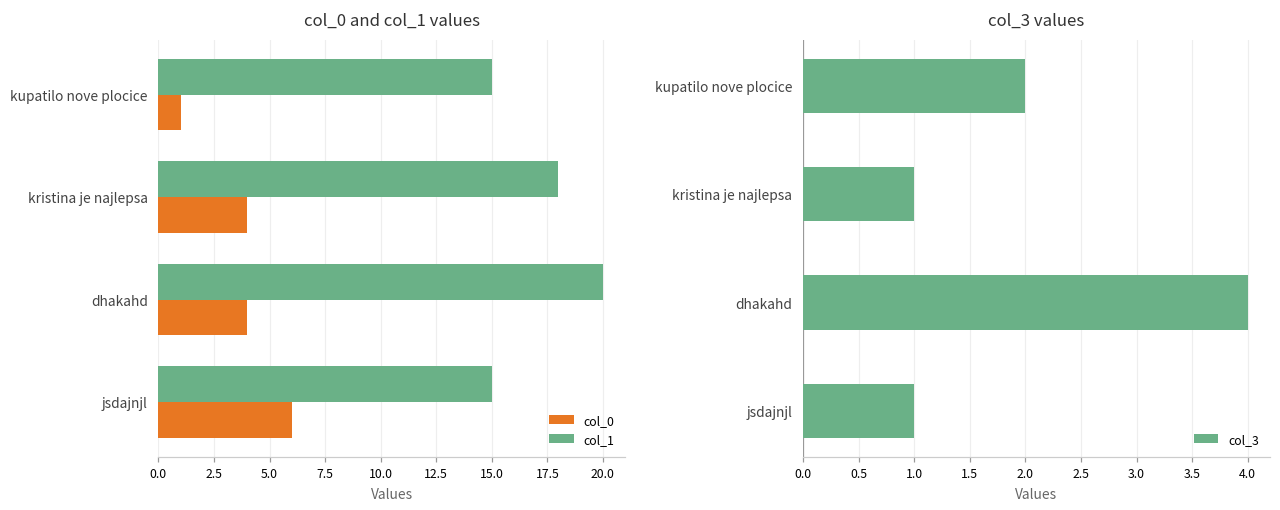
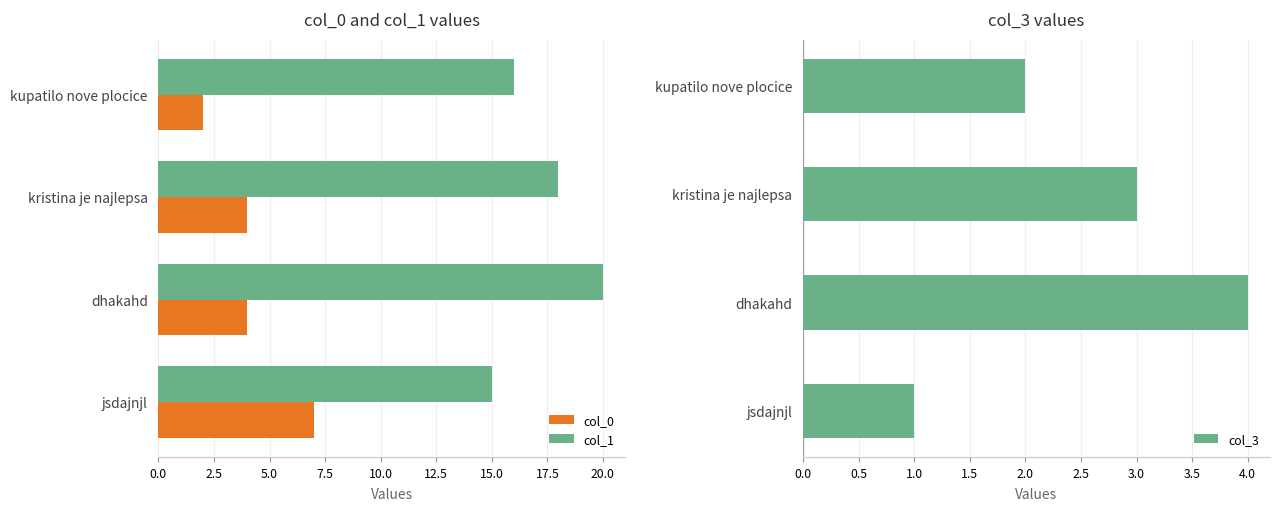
  {
    "col_0 and col_1 values": {
      "col_0": {
-       "kupatilo nove plocice": 1,
+       "kupatilo nove plocice": 2,
        "kristina je najlepsa": 4,
        "dhakahd": 4,
-       "jsdajnjl": 6
+       "jsdajnjl": 7
      },
      "col_1": {
-       "kupatilo nove plocice": 15,
+       "kupatilo nove plocice": 16,
        "kristina je najlepsa": 18,
        "dhakahd": 20,
        "jsdajnjl": 15
      }
    },
    "col_3 values": {
      "kupatilo nove plocice": 2,
-     "kristina je najlepsa": 1,
+     "kristina je najlepsa": 3,
      "dhakahd": 4,
      "jsdajnjl": 1
    }
  }
